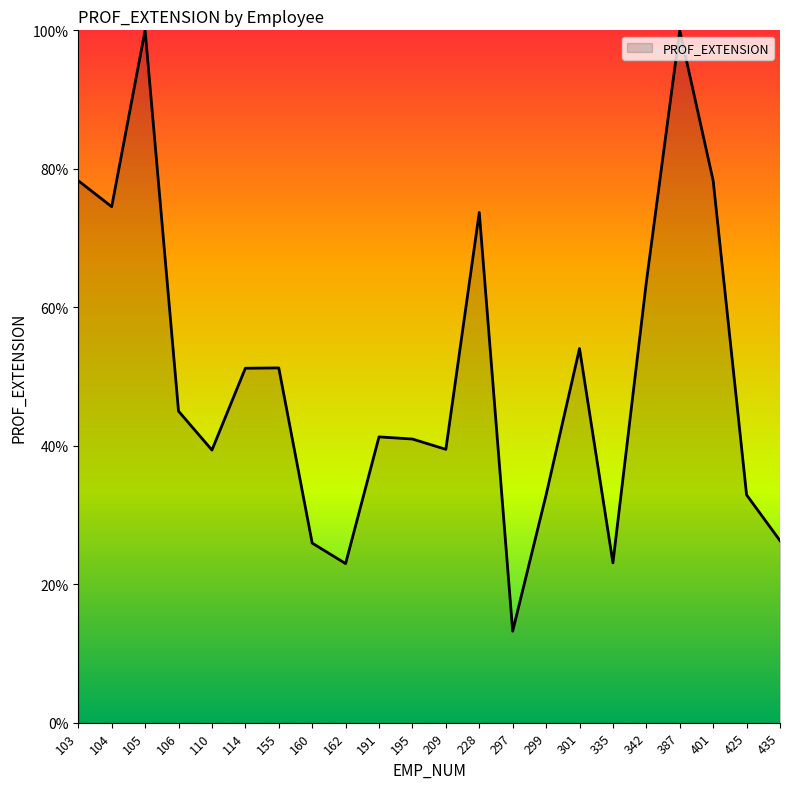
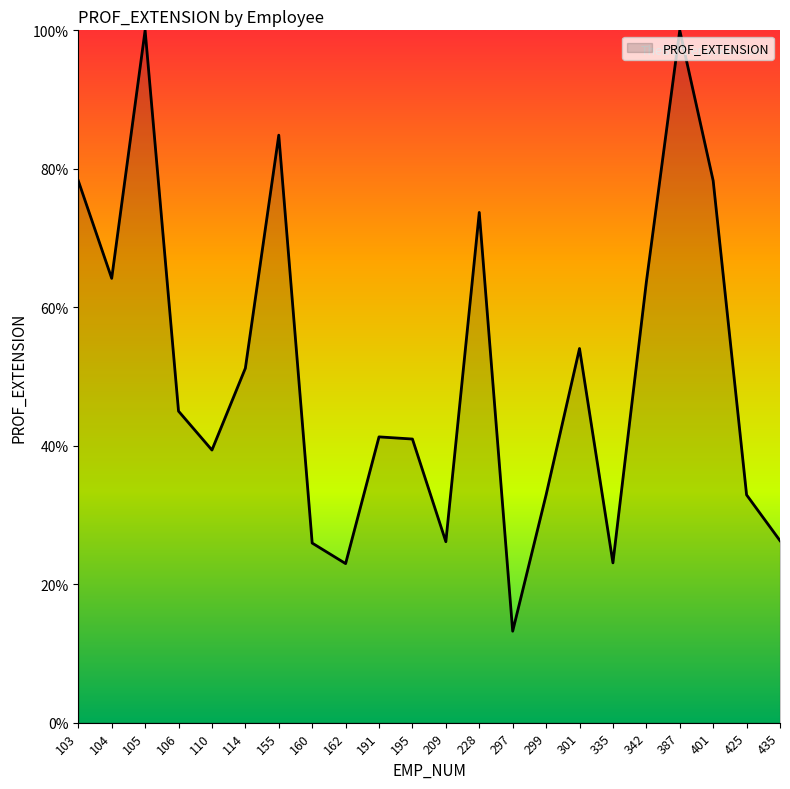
  {
    "103": "78%",
-   "104": "75%",
+   "104": "64%",
    "105": "100%",
    "106": "45%",
    "110": "39%",
    "114": "51%",
-   "155": "51%",
+   "155": "85%",
    "160": "26%",
    "162": "23%",
    "191": "41%",
    "195": "41%",
-   "209": "39%",
+   "209": "26%",
    "228": "74%",
    "297": "13%",
    "299": "33%",
    "301": "54%",
    "335": "23%",
    "342": "64%",
    "387": "100%",
    "401": "78%",
    "425": "33%",
    "435": "26%"
  }
